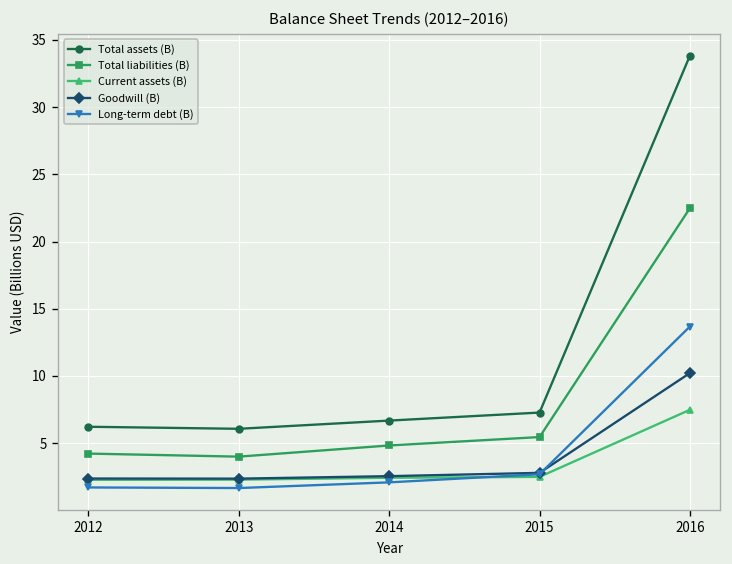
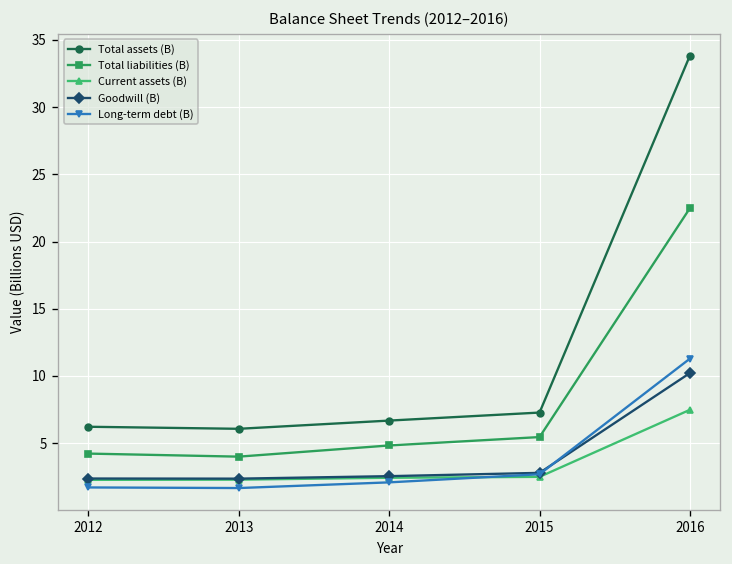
  {
    "Long-term debt (B)": {
      "2012": 1.7,
      "2013": 1.7,
      "2014": 2.1,
-     "2016": 13.7
+     "2016": 11.3
    }
  }
